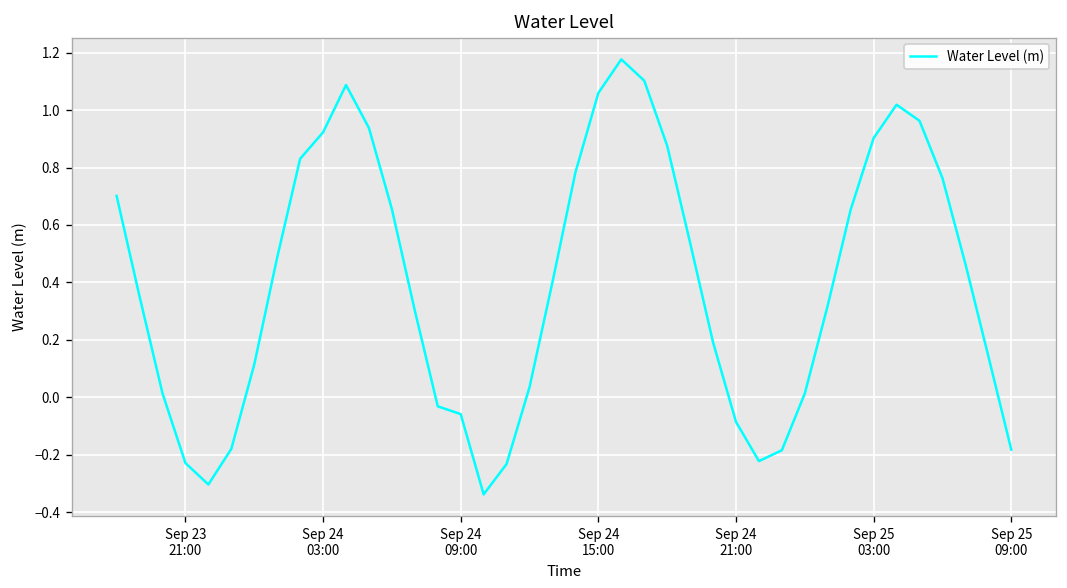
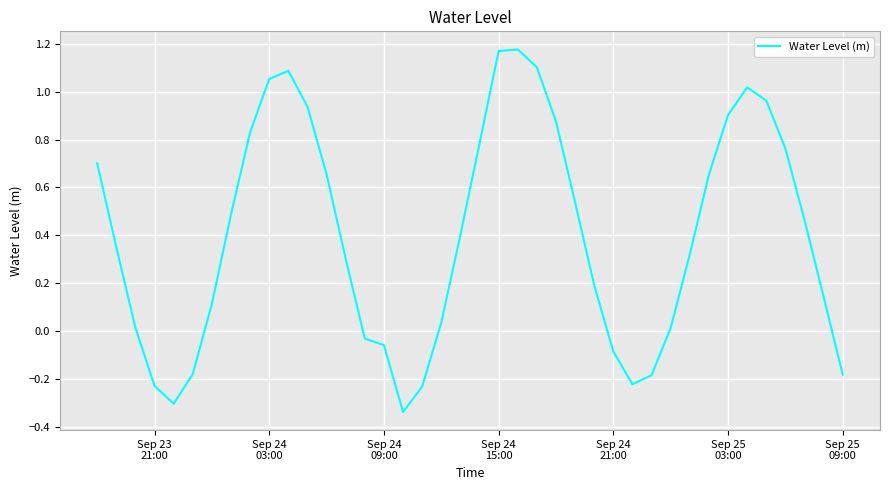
  {
    "Sep 23 21:00": -0.23,
-   "Sep 24 03:00": 0.92,
+   "Sep 24 03:00": 1.05,
    "Sep 24 09:00": -0.06,
-   "Sep 24 15:00": 1.06,
+   "Sep 24 15:00": 1.17,
    "Sep 24 21:00": -0.09,
    "Sep 25 03:00": 0.90,
    "Sep 25 09:00": -0.18
  }
